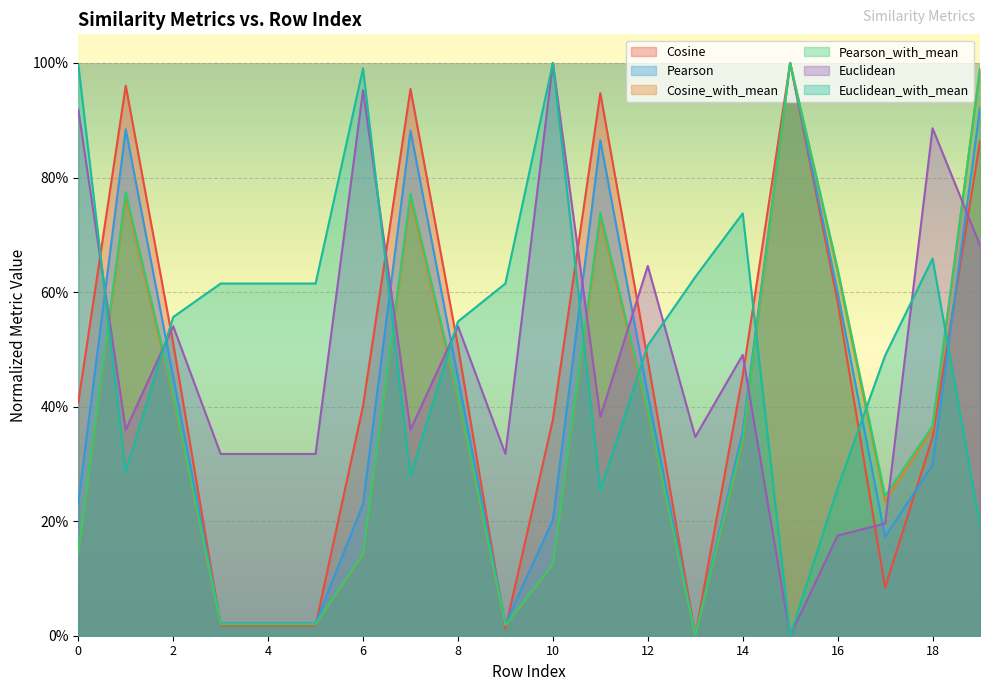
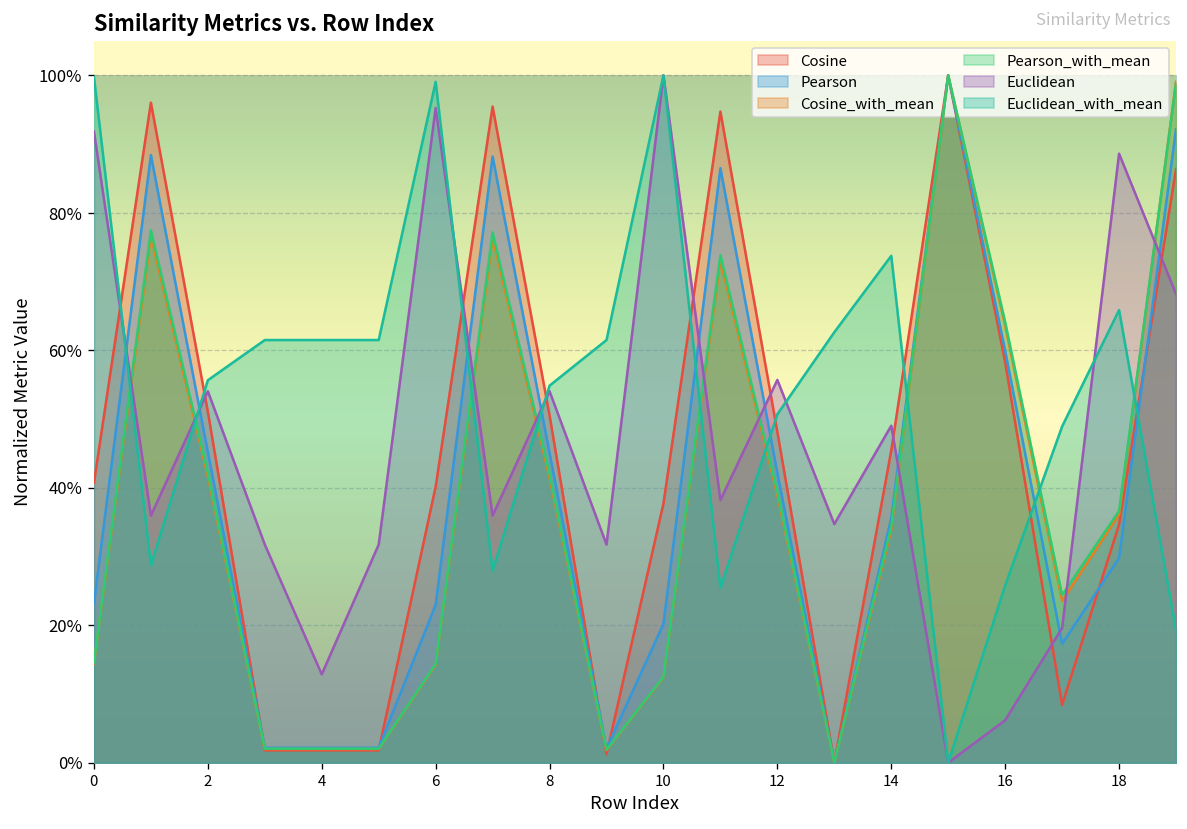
  {
    "Euclidean": {
      "0": "92%",
      "2": "54%",
-     "4": "32%",
+     "4": "13%",
      "6": "95%",
      "8": "54%",
-     "12": "65%",
+     "12": "56%",
      "14": "49%",
-     "16": "17%",
+     "16": "6%",
      "18": "89%"
    }
  }
